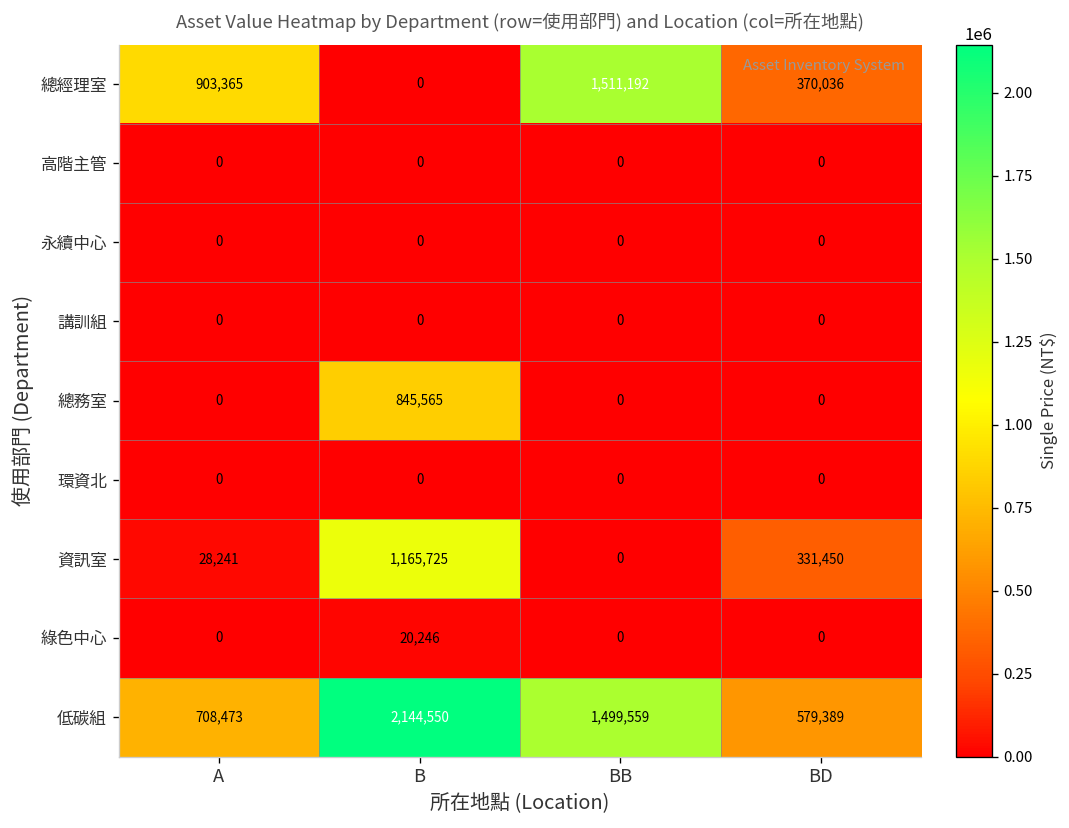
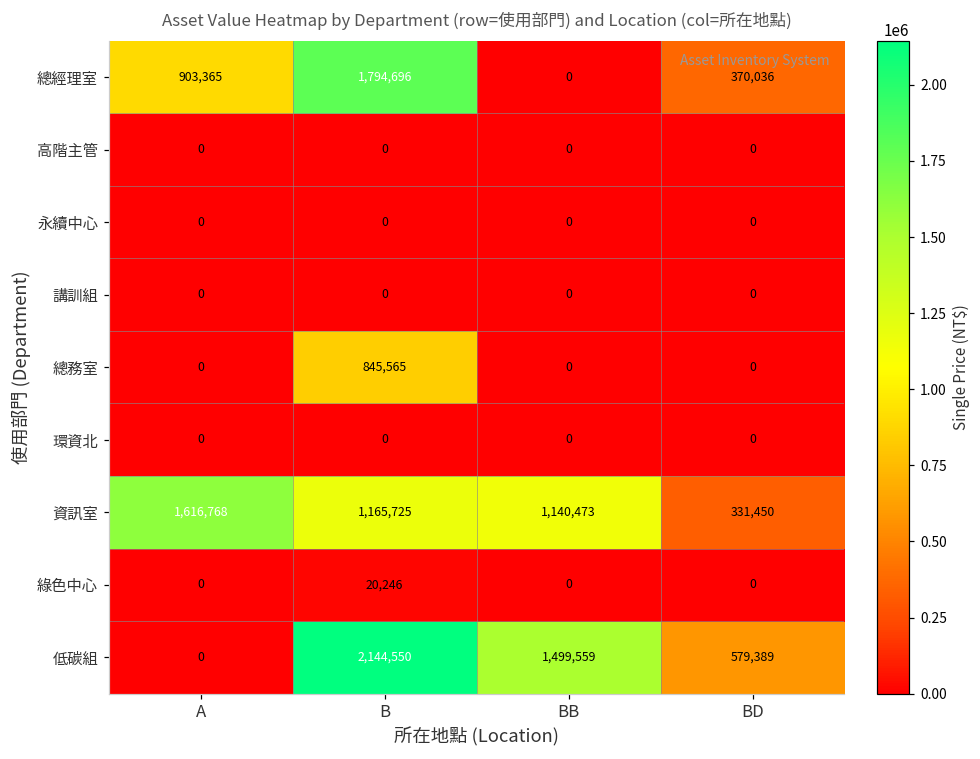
  {
    "總經理室": {
      "A": "903,365",
-     "B": "0",
-     "BB": "1,511,192"
+     "B": "1,794,696",
+     "BB": "0"
    },
    "高階主管": {
      "A": "0",
      "B": "0",
      "BB": "0",
      "BD": "0"
    },
    "永續中心": {
      "A": "0",
      "B": "0",
      "BB": "0",
      "BD": "0"
    },
    "講訓組": {
      "A": "0",
      "B": "0",
      "BB": "0",
      "BD": "0"
    },
    "總務室": {
      "A": "0",
      "B": "845,565",
      "BB": "0",
      "BD": "0"
    },
    "環資北": {
      "A": "0",
      "B": "0",
      "BB": "0",
      "BD": "0"
    },
    "資訊室": {
-     "A": "28,241",
+     "A": "1,616,768",
      "B": "1,165,725",
-     "BB": "0",
+     "BB": "1,140,473",
      "BD": "331,450"
    },
    "綠色中心": {
      "A": "0",
      "B": "20,246",
      "BB": "0",
      "BD": "0"
    },
    "低碳組": {
-     "A": "708,473",
+     "A": "0",
      "B": "2,144,550",
      "BB": "1,499,559",
      "BD": "579,389"
    }
  }
